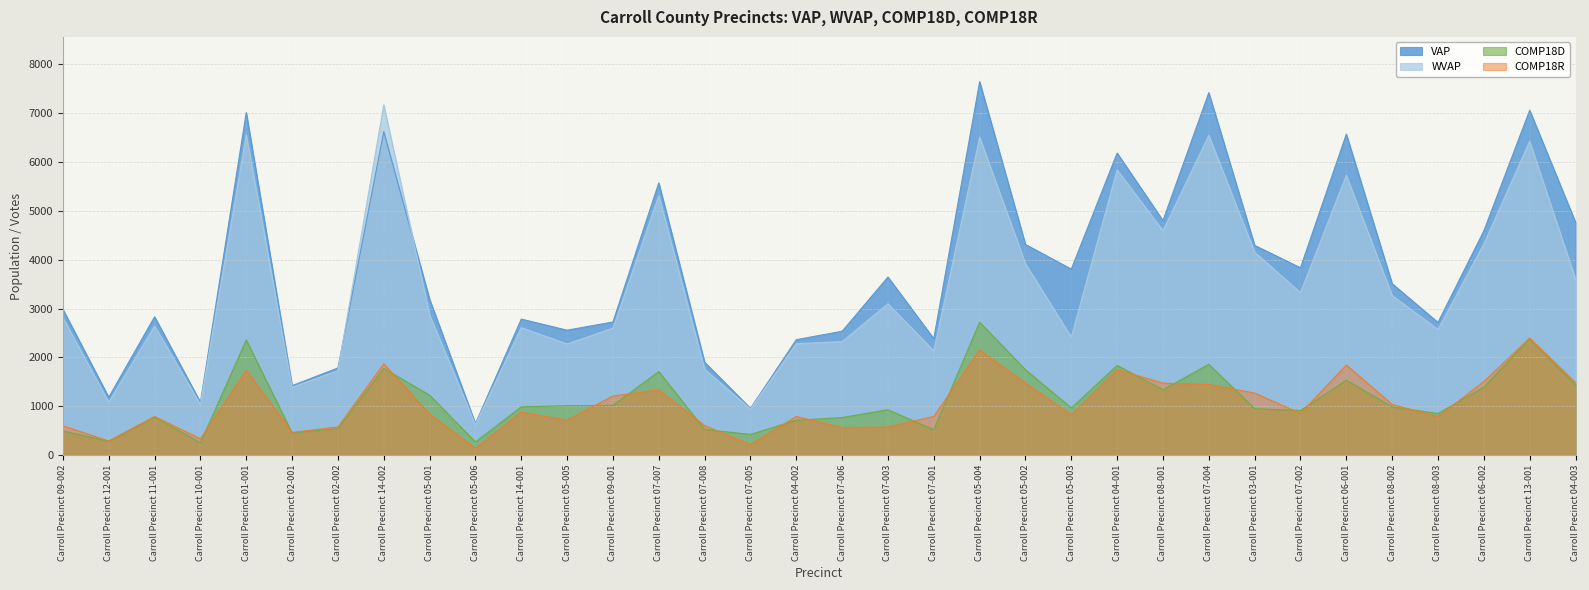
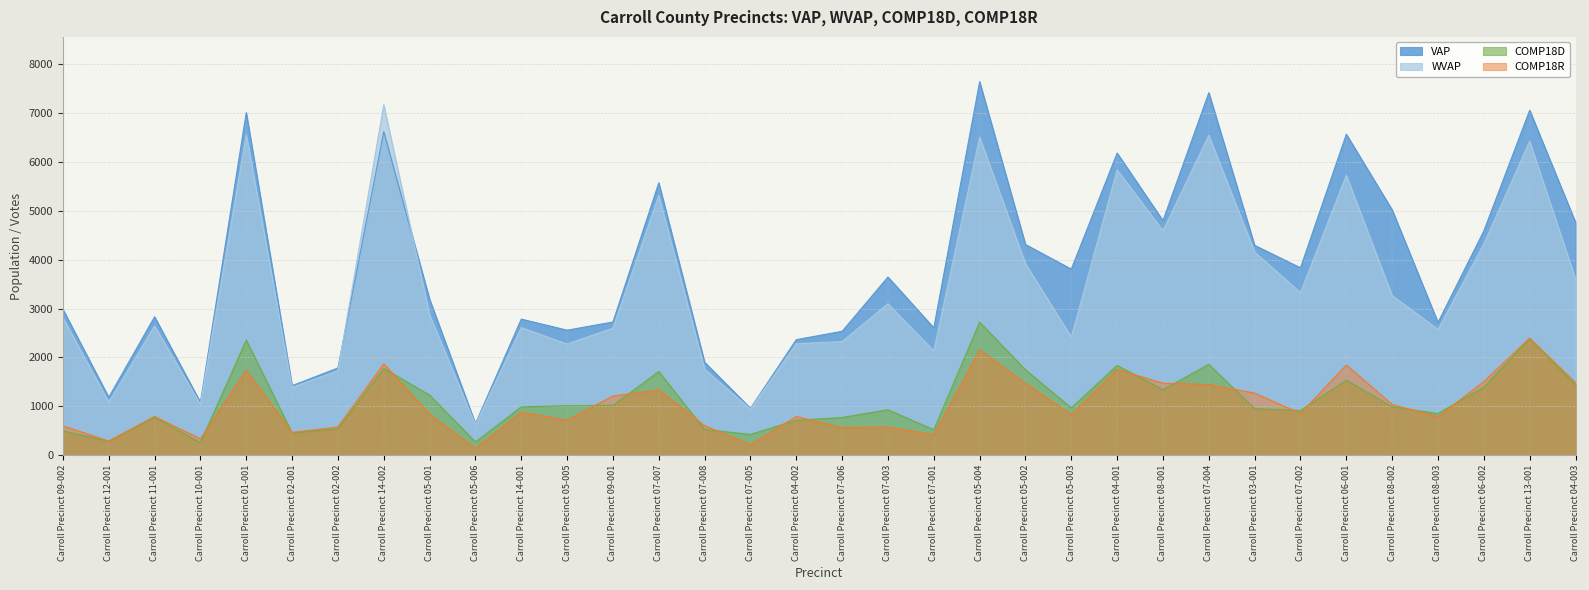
  {
    "VAP": {
      "Carroll Precinct 09-002": 3000,
      "Carroll Precinct 12-001": 1200,
      "Carroll Precinct 11-001": 2800,
      "Carroll Precinct 01-001": 7000,
      "Carroll Precinct 02-002": 1800,
      "Carroll Precinct 14-002": 6600,
      "Carroll Precinct 05-001": 3200,
      "Carroll Precinct 14-001": 2800,
      "Carroll Precinct 05-005": 2600,
      "Carroll Precinct 09-001": 2700,
      "Carroll Precinct 07-007": 5600,
      "Carroll Precinct 07-008": 1900,
      "Carroll Precinct 04-002": 2400,
      "Carroll Precinct 07-006": 2500,
      "Carroll Precinct 07-003": 3600,
-     "Carroll Precinct 07-001": 2400,
+     "Carroll Precinct 07-001": 2600,
      "Carroll Precinct 05-004": 7600,
      "Carroll Precinct 05-002": 4300,
      "Carroll Precinct 05-003": 3800,
      "Carroll Precinct 04-001": 6200,
      "Carroll Precinct 08-001": 4800,
      "Carroll Precinct 07-004": 7400,
      "Carroll Precinct 03-001": 4300,
      "Carroll Precinct 07-002": 3800,
      "Carroll Precinct 06-001": 6600,
-     "Carroll Precinct 08-002": 3500,
+     "Carroll Precinct 08-002": 5000,
      "Carroll Precinct 08-003": 2700,
      "Carroll Precinct 06-002": 4600,
      "Carroll Precinct 13-001": 7100,
      "Carroll Precinct 04-003": 4800
    },
    "WVAP": {
      "Carroll Precinct 09-002": 2800,
      "Carroll Precinct 12-001": 1100,
      "Carroll Precinct 11-001": 2600,
      "Carroll Precinct 01-001": 6600,
      "Carroll Precinct 02-002": 1700,
      "Carroll Precinct 14-002": 7200,
      "Carroll Precinct 05-001": 2900,
      "Carroll Precinct 14-001": 2600,
      "Carroll Precinct 05-005": 2300,
      "Carroll Precinct 09-001": 2600,
      "Carroll Precinct 07-007": 5300,
      "Carroll Precinct 07-008": 1800,
      "Carroll Precinct 04-002": 2300,
      "Carroll Precinct 07-006": 2300,
      "Carroll Precinct 07-003": 3100,
      "Carroll Precinct 07-001": 2100,
      "Carroll Precinct 05-004": 6500,
      "Carroll Precinct 05-002": 3900,
      "Carroll Precinct 05-003": 2400,
      "Carroll Precinct 04-001": 5800,
      "Carroll Precinct 08-001": 4600,
      "Carroll Precinct 07-004": 6500,
      "Carroll Precinct 03-001": 4200,
      "Carroll Precinct 07-002": 3300,
      "Carroll Precinct 06-001": 5700,
      "Carroll Precinct 08-002": 3300,
      "Carroll Precinct 08-003": 2600,
      "Carroll Precinct 06-002": 4300,
      "Carroll Precinct 13-001": 6400,
      "Carroll Precinct 04-003": 3600
    },
    "COMP18D": {
      "Carroll Precinct 09-002": 500,
      "Carroll Precinct 10-001": 300,
      "Carroll Precinct 01-001": 2400,
      "Carroll Precinct 14-002": 1800,
      "Carroll Precinct 05-001": 1200,
      "Carroll Precinct 05-006": 300,
      "Carroll Precinct 14-001": 1000,
      "Carroll Precinct 05-005": 1000,
      "Carroll Precinct 09-001": 1000,
      "Carroll Precinct 07-007": 1700,
      "Carroll Precinct 07-008": 500,
      "Carroll Precinct 07-005": 400,
      "Carroll Precinct 04-002": 700,
      "Carroll Precinct 07-006": 800,
      "Carroll Precinct 07-003": 900,
      "Carroll Precinct 07-001": 500,
      "Carroll Precinct 05-004": 2700,
      "Carroll Precinct 05-002": 1700,
      "Carroll Precinct 05-003": 1000,
      "Carroll Precinct 04-001": 1800,
      "Carroll Precinct 08-001": 1300,
      "Carroll Precinct 07-004": 1900,
      "Carroll Precinct 03-001": 1000,
      "Carroll Precinct 07-002": 900,
      "Carroll Precinct 06-001": 1500,
      "Carroll Precinct 08-003": 900,
      "Carroll Precinct 06-002": 1400
    },
    "COMP18R": {
      "Carroll Precinct 09-002": 600,
      "Carroll Precinct 10-001": 300,
      "Carroll Precinct 01-001": 1700,
      "Carroll Precinct 14-002": 1900,
      "Carroll Precinct 05-001": 800,
      "Carroll Precinct 05-006": 100,
      "Carroll Precinct 14-001": 900,
      "Carroll Precinct 05-005": 700,
      "Carroll Precinct 09-001": 1200,
      "Carroll Precinct 07-007": 1300,
      "Carroll Precinct 07-008": 600,
      "Carroll Precinct 07-005": 200,
      "Carroll Precinct 04-002": 800,
      "Carroll Precinct 07-006": 600,
      "Carroll Precinct 07-003": 600,
-     "Carroll Precinct 07-001": 800,
+     "Carroll Precinct 07-001": 400,
      "Carroll Precinct 05-004": 2200,
      "Carroll Precinct 05-002": 1500,
      "Carroll Precinct 05-003": 800,
      "Carroll Precinct 04-001": 1800,
      "Carroll Precinct 08-001": 1500,
      "Carroll Precinct 07-004": 1400,
      "Carroll Precinct 03-001": 1300,
      "Carroll Precinct 07-002": 900,
      "Carroll Precinct 06-001": 1800,
      "Carroll Precinct 08-003": 800,
      "Carroll Precinct 06-002": 1500
    }
  }
